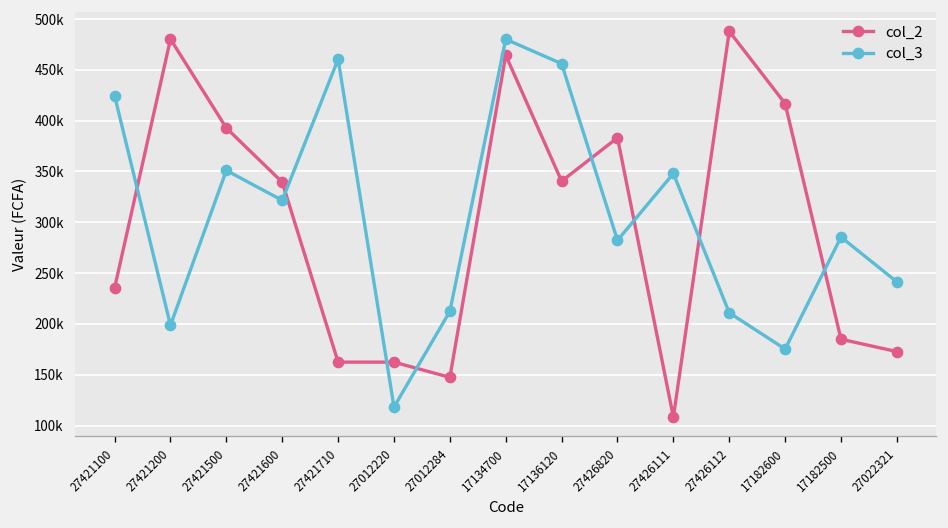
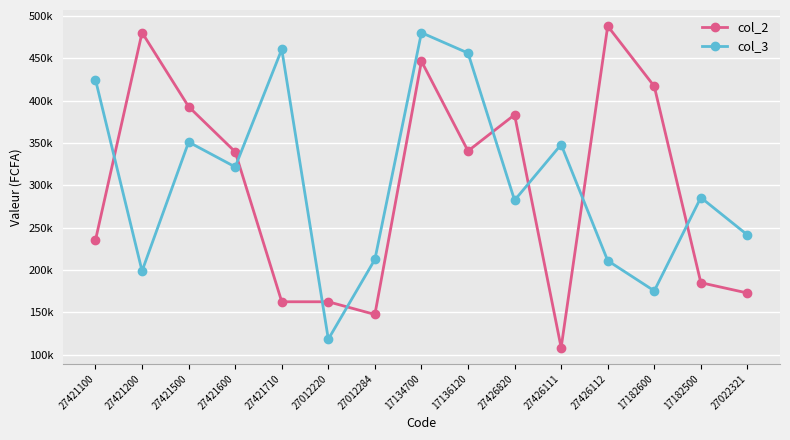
  {
    "col_2": {
      "27421100": 240000,
      "27421200": 480000,
      "27421500": 390000,
      "27421600": 340000,
      "27421710": 160000,
      "27012220": 160000,
      "27012284": 150000,
-     "17134700": 460000,
+     "17134700": 450000,
      "17136120": 340000,
      "27426820": 380000,
      "27426111": 110000,
      "27426112": 490000,
      "17182600": 420000,
      "17182500": 180000,
      "27022321": 170000
    },
    "col_3": {
      "27421100": 420000,
      "27421200": 200000,
      "27421500": 350000,
      "27421600": 320000,
      "27421710": 460000,
      "27012220": 120000,
      "27012284": 210000,
      "17134700": 480000,
      "17136120": 460000,
      "27426820": 280000,
      "27426111": 350000,
      "27426112": 210000,
      "17182600": 180000,
      "17182500": 290000,
      "27022321": 240000
    }
  }
